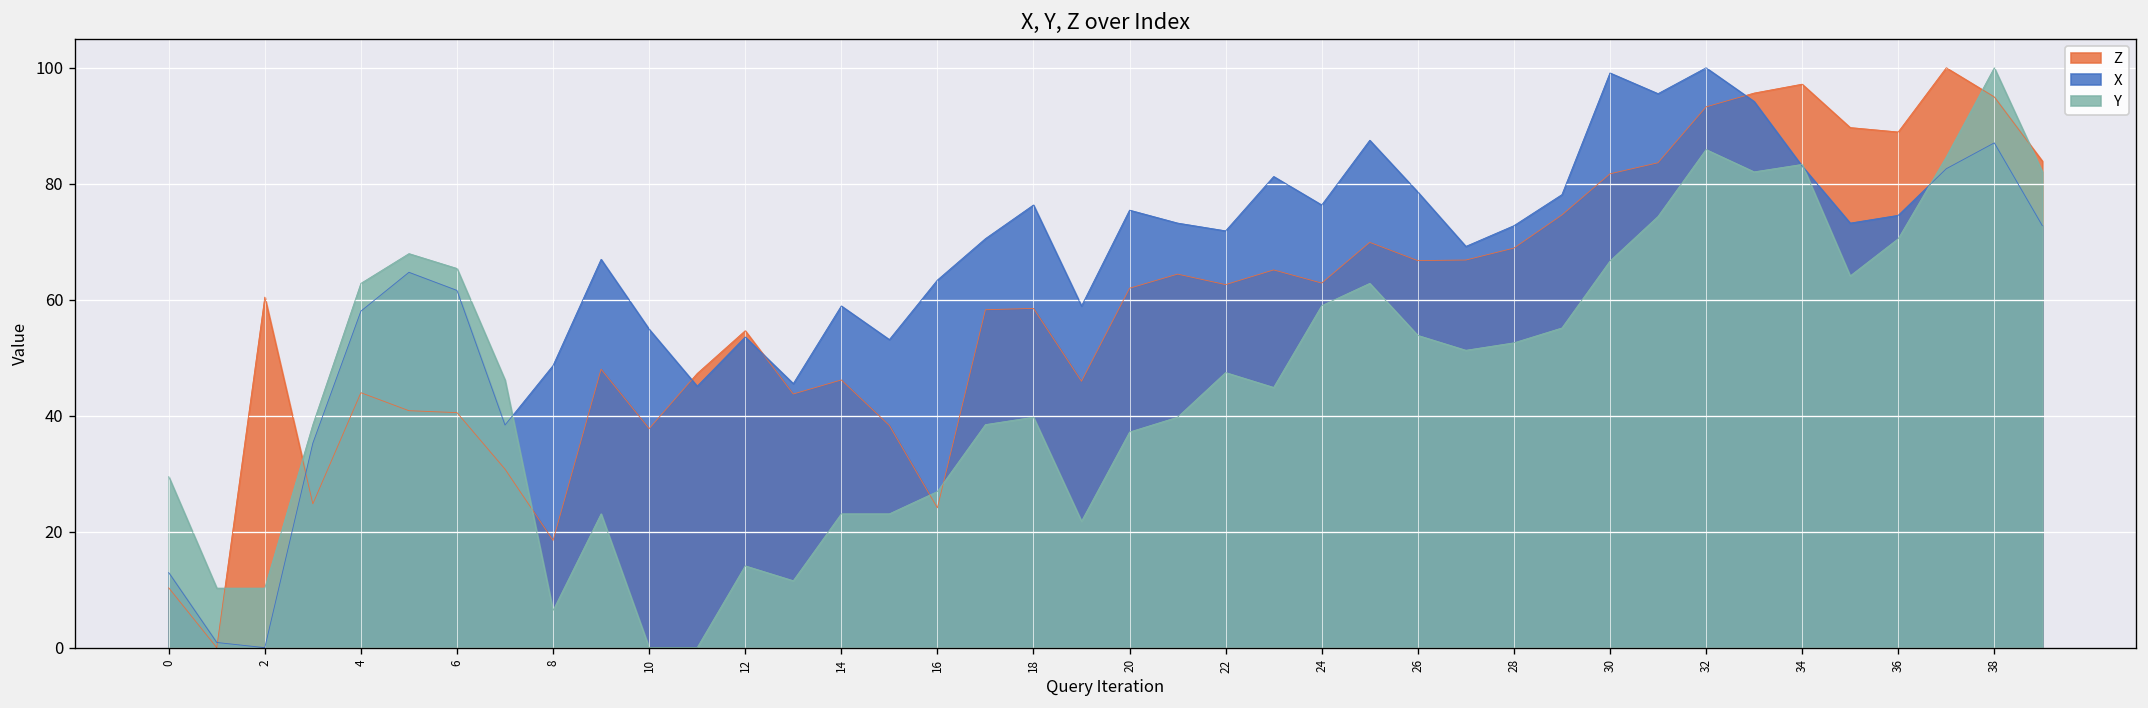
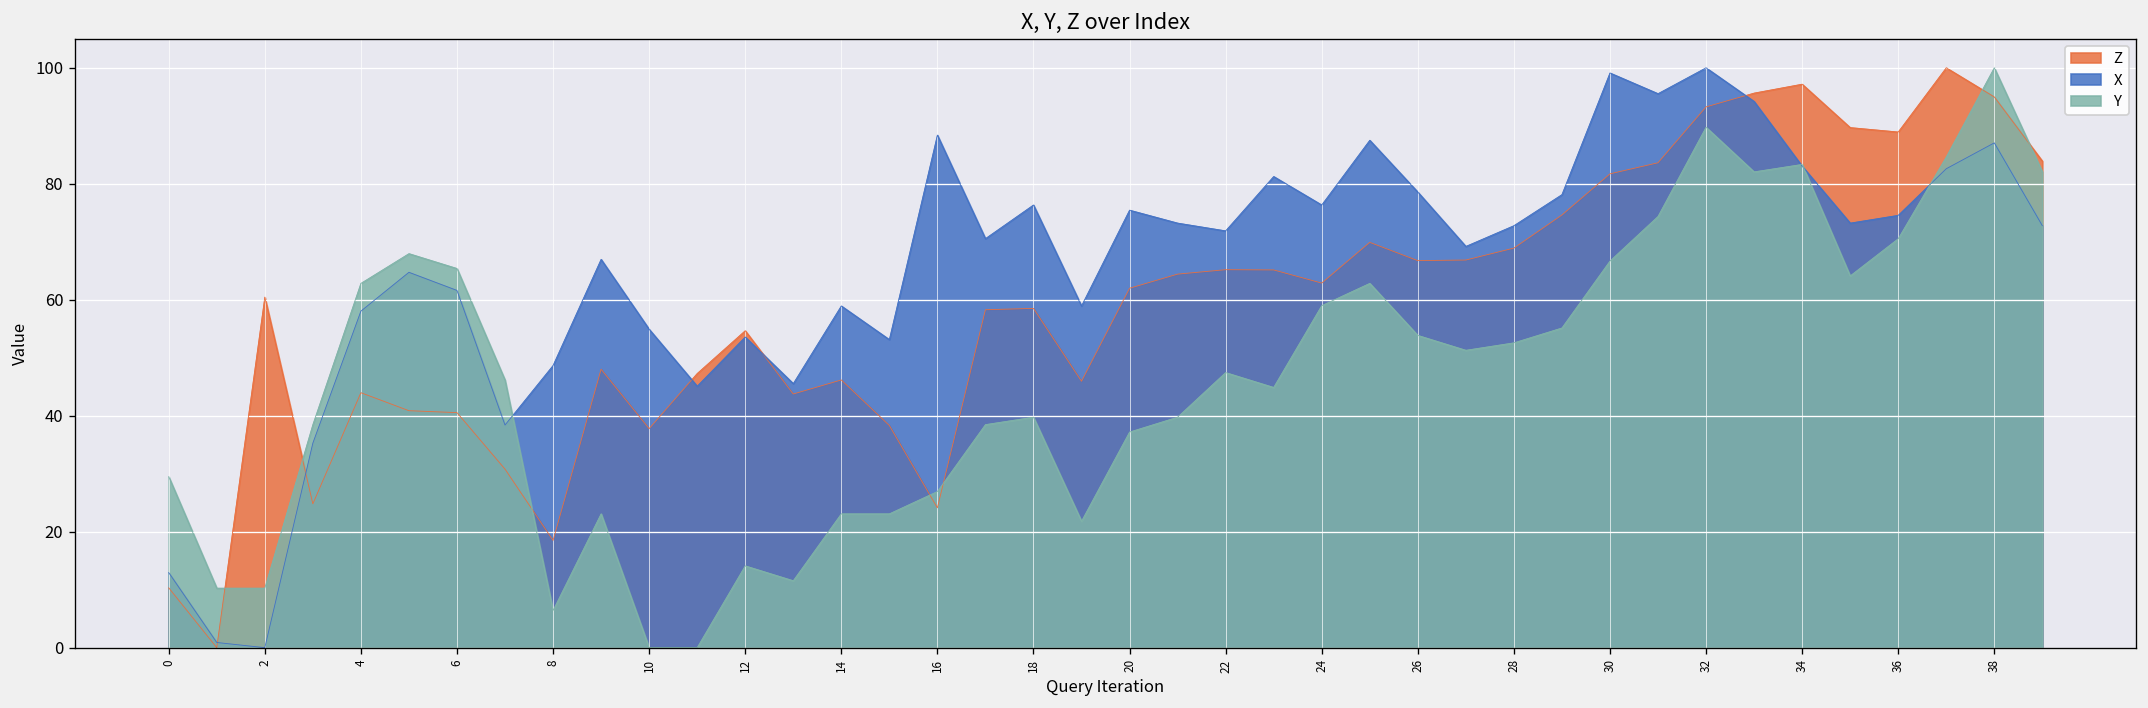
  {
    "Z": {
      "0": 10,
      "2": 60,
      "4": 44,
      "6": 41,
      "8": 18,
      "10": 38,
      "12": 55,
      "14": 46,
      "16": 24,
      "18": 59,
      "20": 62,
-     "22": 63,
+     "22": 65,
      "24": 63,
      "26": 67,
      "28": 69,
      "30": 82,
      "32": 93,
      "34": 97,
      "36": 89,
      "38": 95
    },
    "X": {
      "0": 13,
      "2": 0,
      "4": 58,
      "6": 62,
      "8": 49,
      "10": 55,
      "12": 54,
      "14": 59,
-     "16": 63,
+     "16": 88,
      "18": 76,
      "20": 75,
      "22": 72,
      "24": 76,
      "26": 79,
      "28": 73,
      "30": 99,
      "32": 100,
      "36": 75,
      "38": 87
    },
    "Y": {
      "0": 29,
      "2": 10,
      "4": 63,
      "6": 65,
      "8": 6,
      "10": 0,
      "12": 14,
      "14": 23,
      "16": 27,
      "18": 40,
      "20": 37,
      "22": 47,
      "24": 59,
      "26": 54,
      "28": 53,
      "30": 67,
-     "32": 86,
+     "32": 90,
      "36": 71,
      "38": 100
    }
  }
